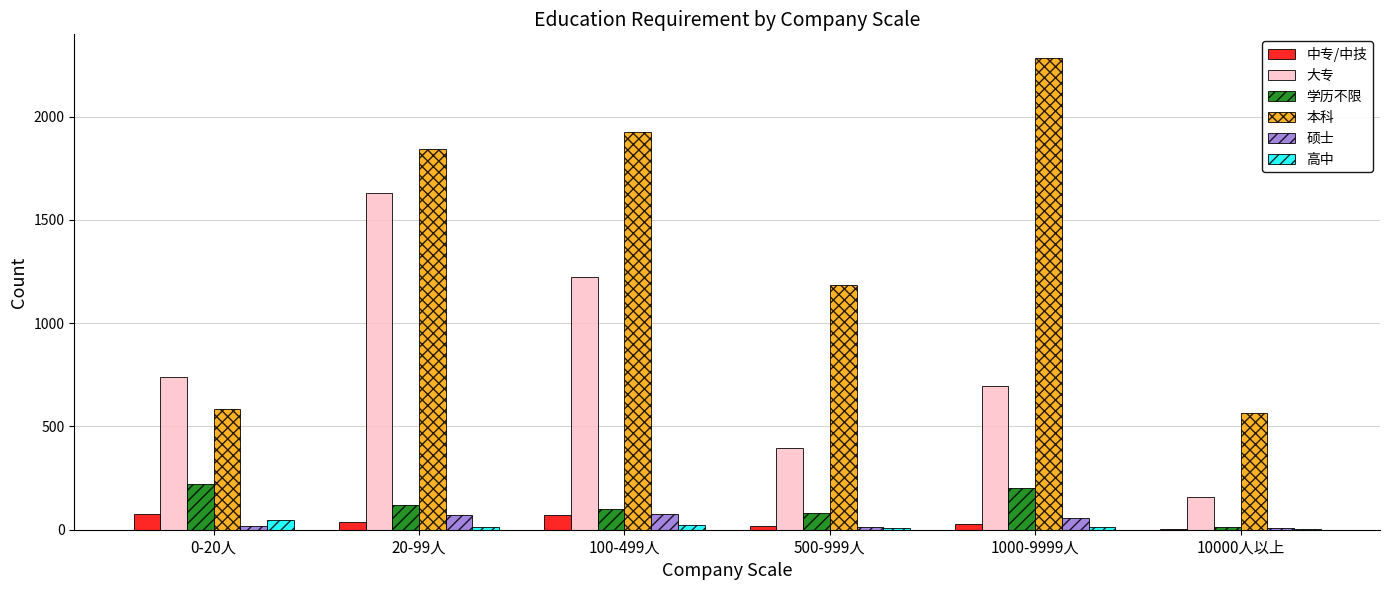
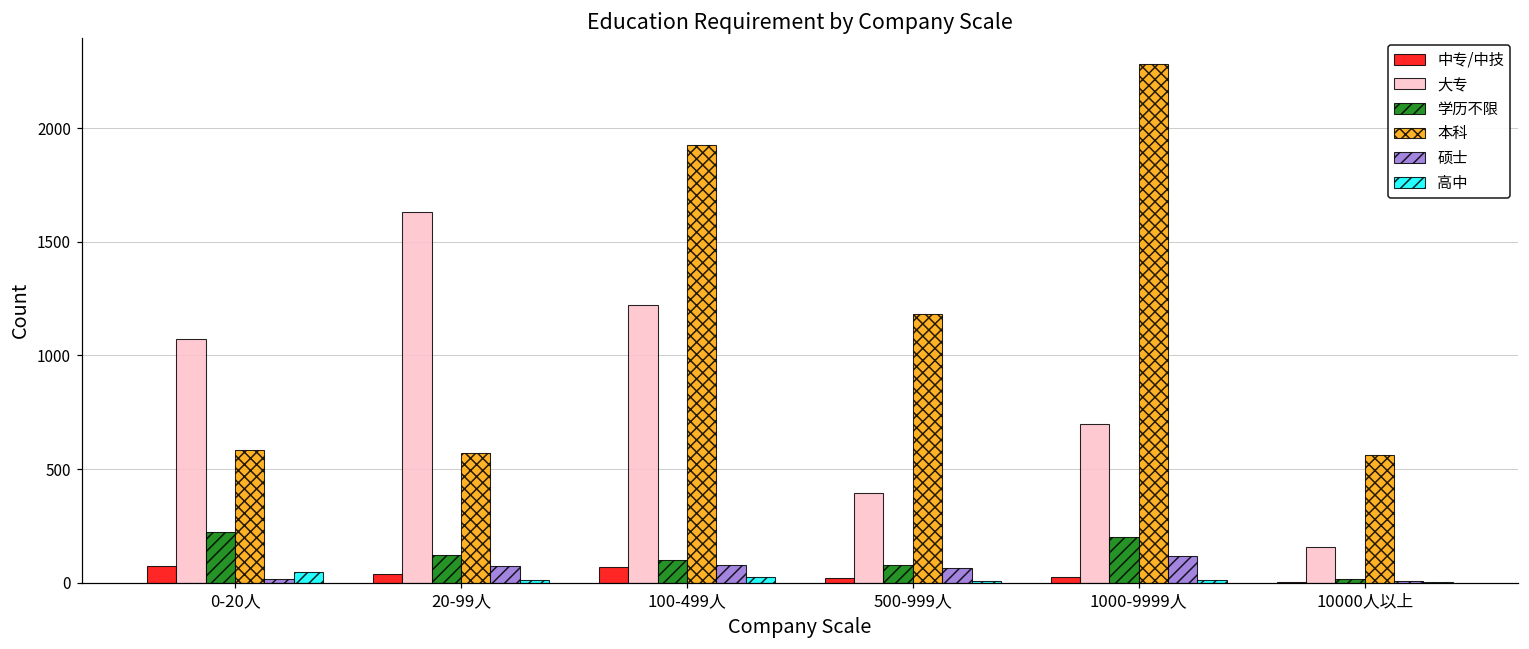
  {
    "中专/中技": {
      "0-20人": 70,
      "20-99人": 40,
      "100-499人": 70,
      "500-999人": 20,
      "1000-9999人": 30
    },
    "大专": {
-     "0-20人": 740,
+     "0-20人": 1070,
      "20-99人": 1630,
      "100-499人": 1220,
      "500-999人": 400,
      "1000-9999人": 700,
      "10000人以上": 160
    },
    "学历不限": {
      "0-20人": 220,
      "20-99人": 120,
      "100-499人": 100,
      "500-999人": 80,
      "1000-9999人": 200,
      "10000人以上": 20
    },
    "本科": {
      "0-20人": 580,
-     "20-99人": 1840,
+     "20-99人": 570,
      "100-499人": 1930,
      "500-999人": 1180,
      "1000-9999人": 2280,
      "10000人以上": 560
    },
    "硕士": {
      "0-20人": 20,
      "20-99人": 70,
      "100-499人": 80,
-     "500-999人": 10,
-     "1000-9999人": 60
+     "500-999人": 70,
+     "1000-9999人": 120
    },
    "高中": {
      "0-20人": 50,
      "100-499人": 20,
      "1000-9999人": 10
    }
  }
